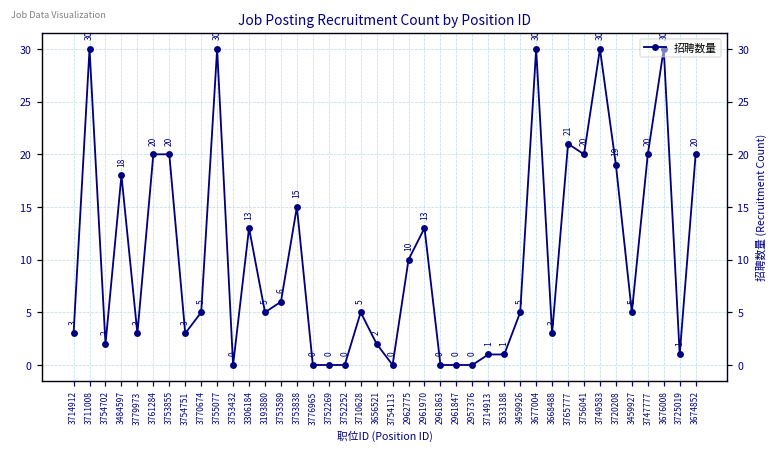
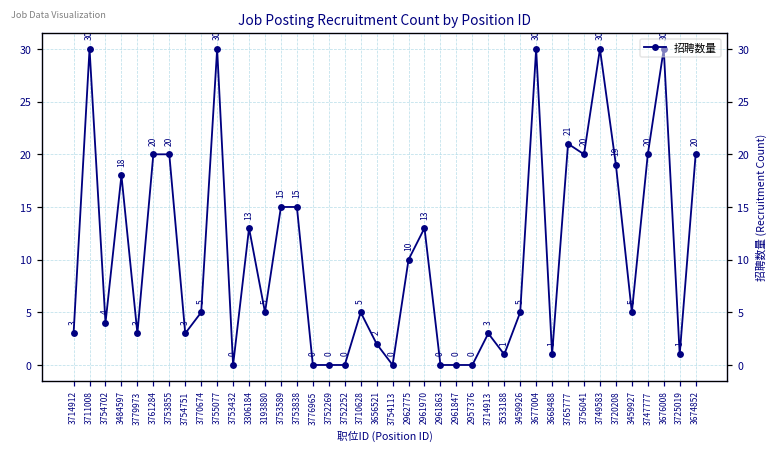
  {
    "3714912": 3,
    "3711008": 30,
-   "3754702": 2,
+   "3754702": 4,
    "3484597": 18,
    "3779973": 3,
    "3761284": 20,
    "3753855": 20,
    "3754751": 3,
    "3770674": 5,
    "3755077": 30,
    "3753432": 0,
    "3306184": 13,
    "3193880": 5,
-   "3753589": 6,
+   "3753589": 15,
    "3753838": 15,
    "3776965": 0,
    "3752269": 0,
    "3752252": 0,
    "3710628": 5,
    "3656521": 2,
    "3754113": 0,
    "2962775": 10,
    "2961970": 13,
    "2961863": 0,
    "2961847": 0,
    "2957376": 0,
-   "3714913": 1,
+   "3714913": 3,
    "3533188": 1,
    "3459926": 5,
    "3677004": 30,
-   "3668488": 3,
+   "3668488": 1,
    "3765777": 21,
    "3756041": 20,
    "3749583": 30,
    "3720208": 19,
    "3459927": 5,
    "3747777": 20,
    "3725019": 1,
    "3674852": 20
  }
